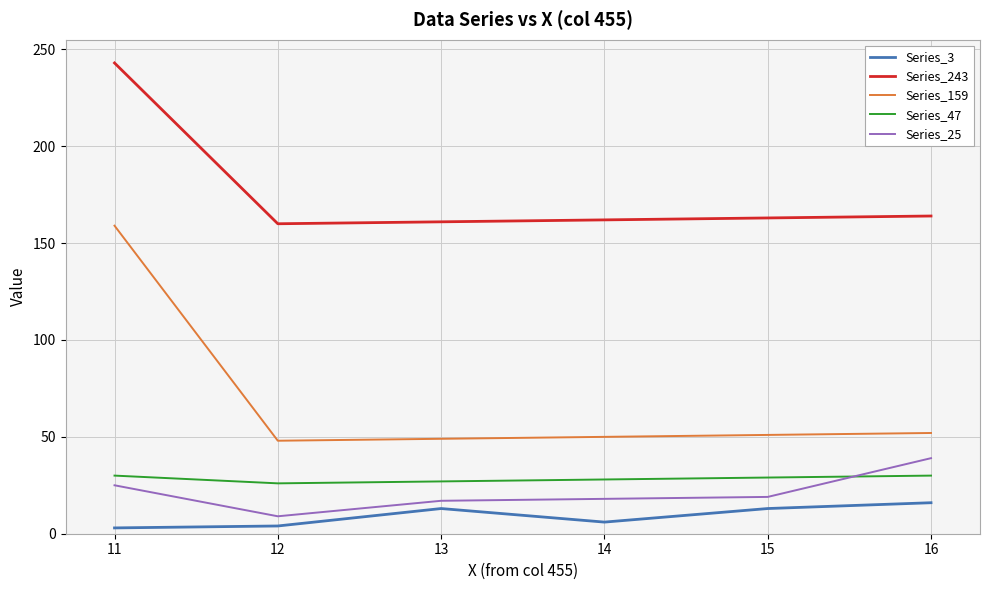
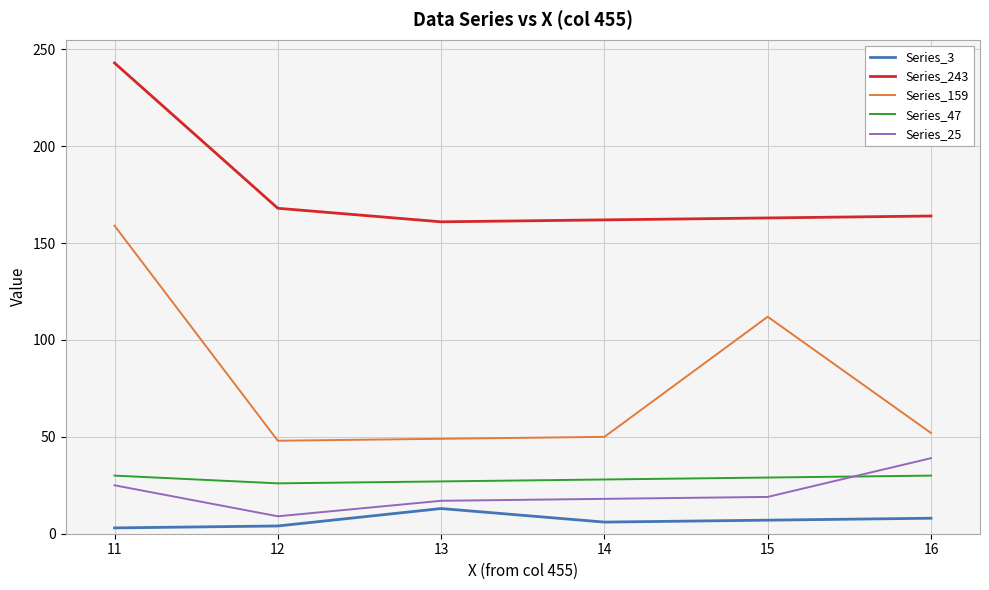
  {
    "Series_3": {
      "11": 3,
      "12": 4,
      "13": 13,
      "14": 6,
-     "15": 13,
-     "16": 16
+     "15": 7,
+     "16": 8
    },
    "Series_243": {
      "11": 243,
-     "12": 160,
+     "12": 168,
      "13": 161,
      "14": 162,
      "15": 163,
      "16": 164
    },
    "Series_159": {
      "11": 159,
      "12": 48,
      "13": 49,
      "14": 50,
-     "15": 51,
+     "15": 112,
      "16": 52
    },
    "Series_47": {
      "11": 30,
      "12": 26,
      "13": 27,
      "14": 28,
      "15": 29,
      "16": 30
    },
    "Series_25": {
      "11": 25,
      "12": 9,
      "13": 17,
      "14": 18,
      "15": 19,
      "16": 39
    }
  }
